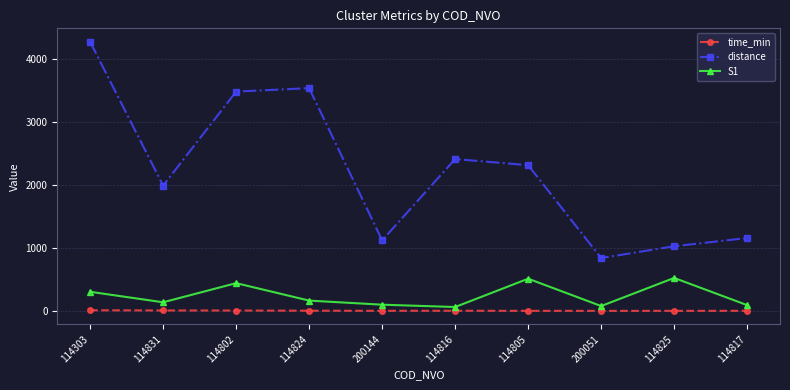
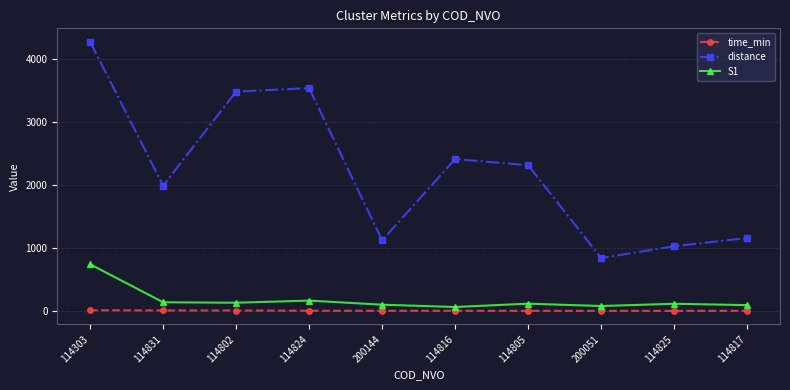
  {
    "time_min": {
      "114303": 0,
      "114831": 0,
      "114802": 0,
      "114824": 0,
      "200144": 0,
      "114816": 0,
      "114805": 0,
      "200051": 0,
      "114825": 0,
      "114817": 0
    },
    "distance": {
      "114303": 4300,
      "114831": 2000,
      "114802": 3500,
      "114824": 3500,
      "200144": 1100,
      "114816": 2400,
      "114805": 2300,
      "200051": 800,
      "114825": 1000,
      "114817": 1200
    },
    "S1": {
-     "114303": 300,
+     "114303": 700,
      "114831": 100,
-     "114802": 400,
+     "114802": 100,
      "114824": 200,
      "200144": 100,
      "114816": 100,
-     "114805": 500,
+     "114805": 100,
      "200051": 100,
-     "114825": 500,
+     "114825": 100,
      "114817": 100
    }
  }
